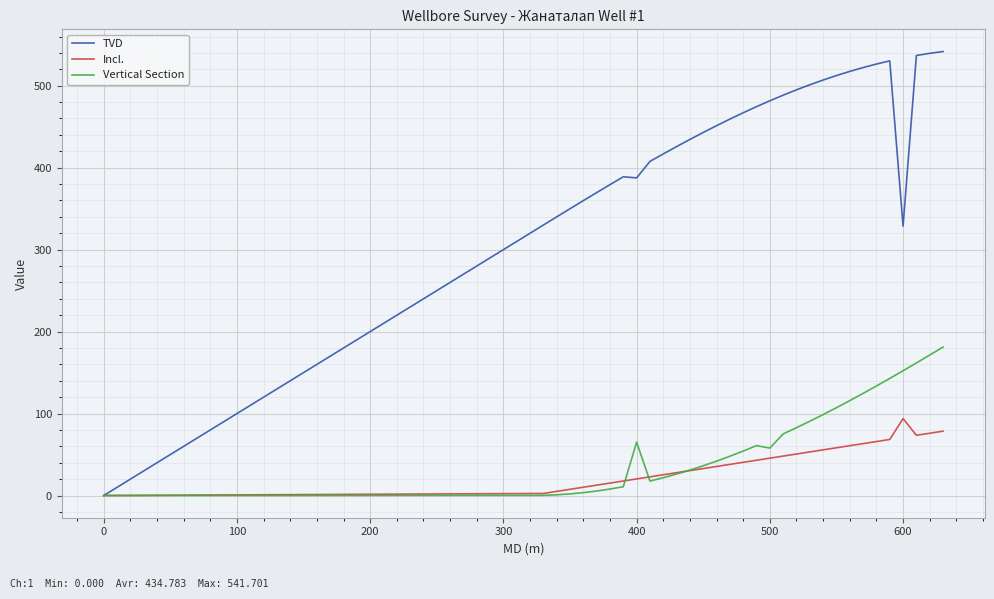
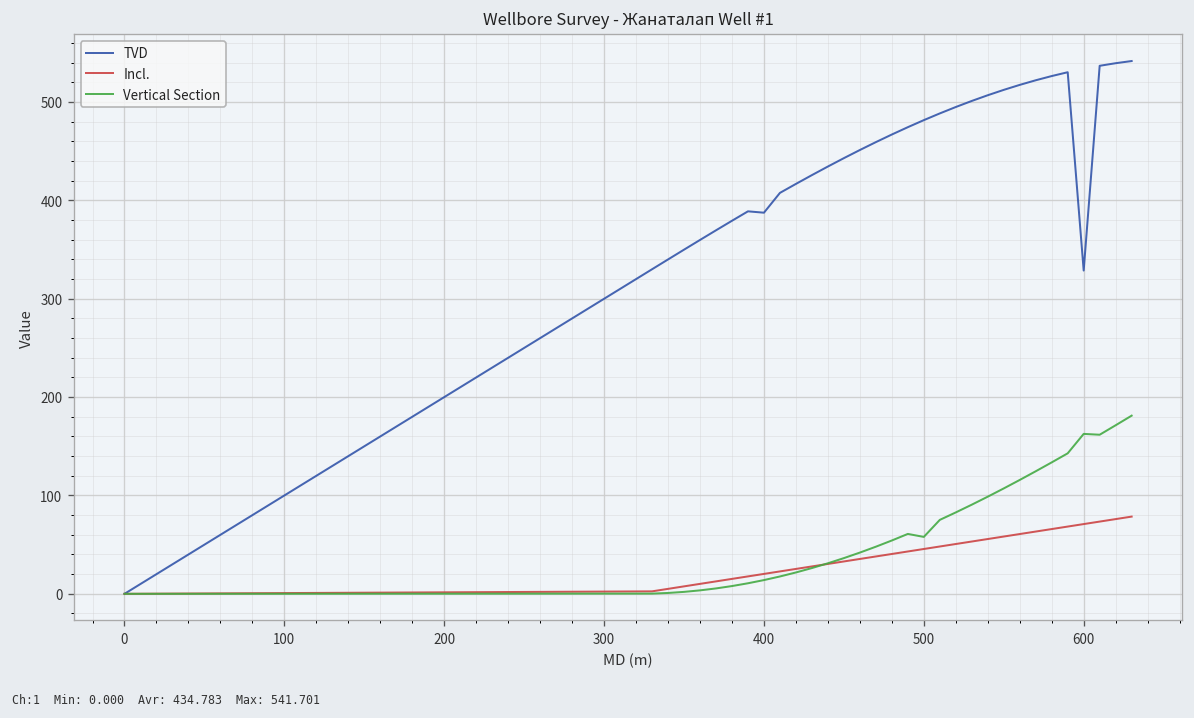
  {
    "TVD": {
      "400": 390,
      "500": 480,
      "600": 330
    },
    "Incl.": {
      "400": 20,
      "500": 50,
-     "600": 90
+     "600": 70
    },
    "Vertical Section": {
-     "400": 70,
+     "400": 10,
      "500": 60,
-     "600": 150
+     "600": 160
    }
  }
